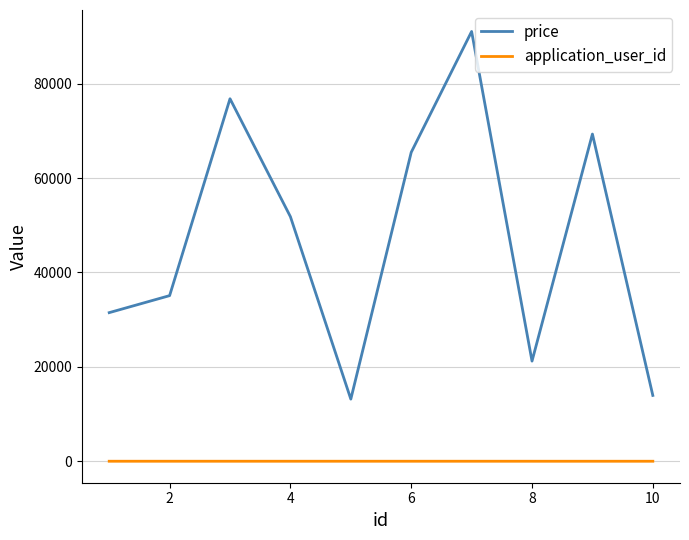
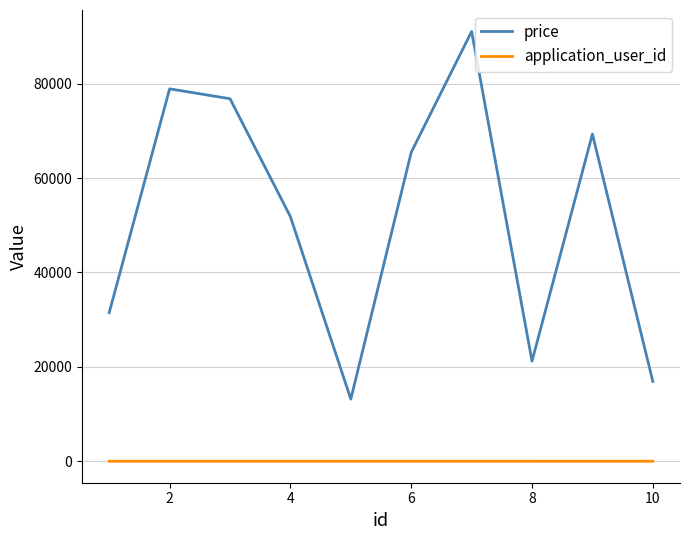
  {
    "price": {
-     "2": 35000,
+     "2": 79000,
      "4": 52000,
      "6": 65000,
      "8": 21000,
-     "10": 14000
+     "10": 17000
    },
    "application_user_id": {
      "2": 0,
      "4": 0,
      "6": 0,
      "8": 0,
      "10": 0
    }
  }
